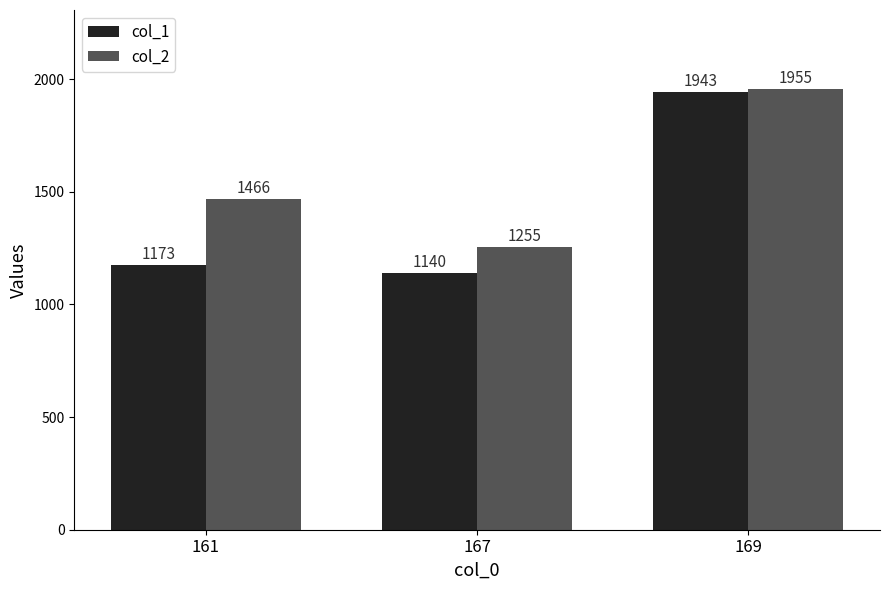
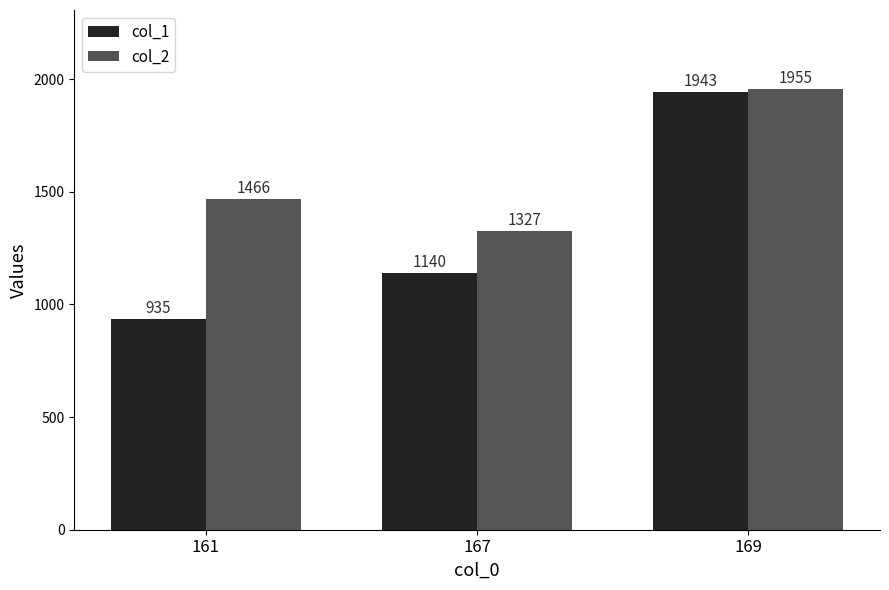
  {
    "col_1": {
-     "161": 1173,
+     "161": 935,
      "167": 1140,
      "169": 1943
    },
    "col_2": {
      "161": 1466,
-     "167": 1255,
+     "167": 1327,
      "169": 1955
    }
  }
